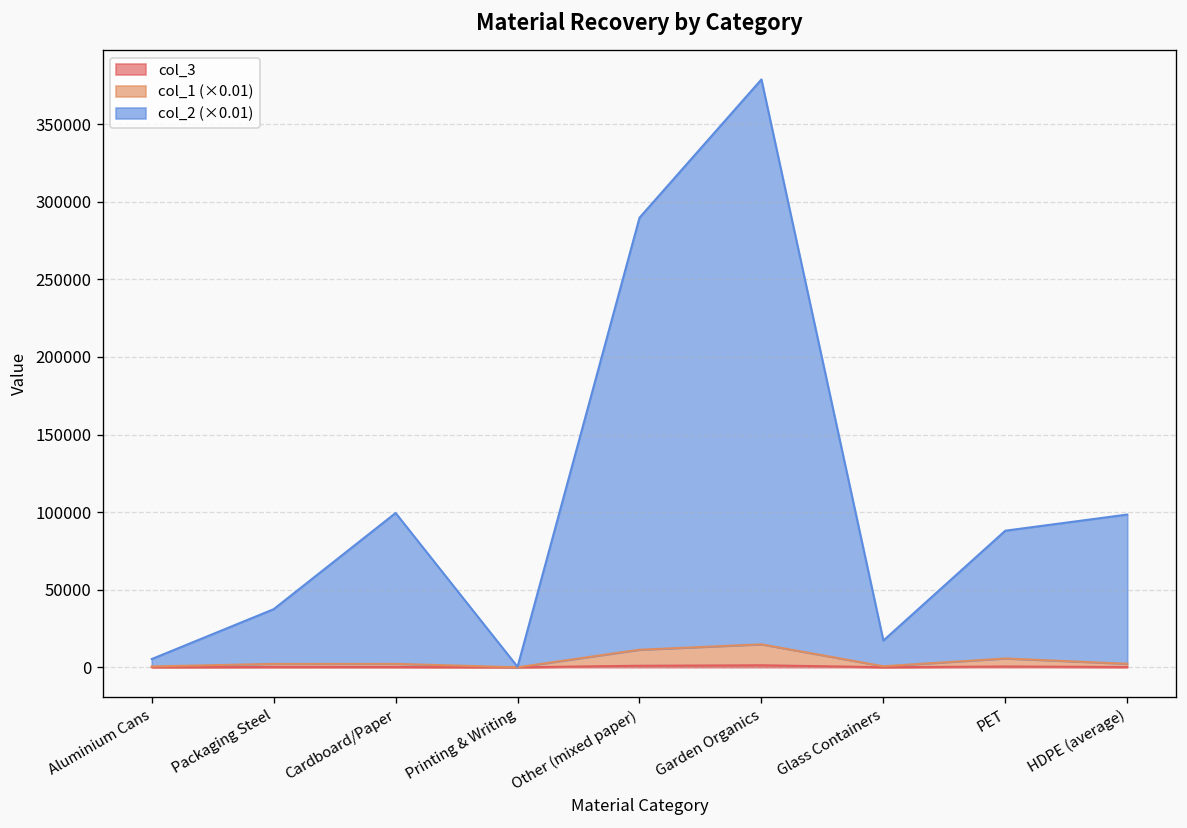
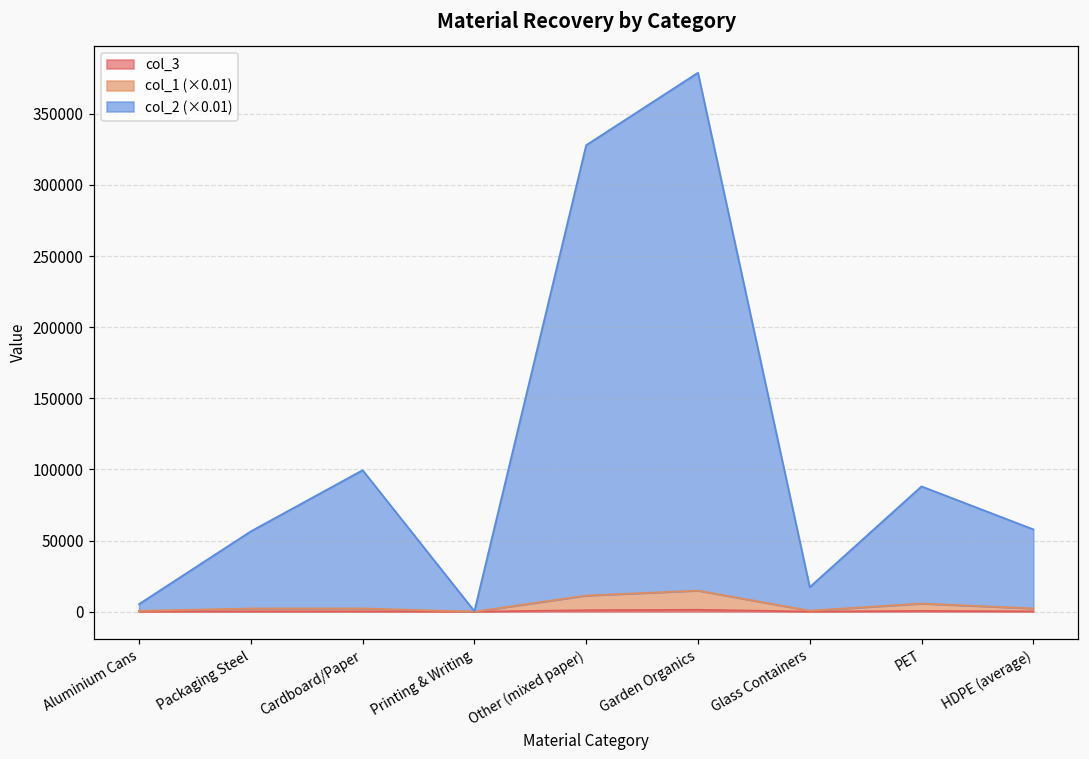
  {
    "col_2 (×0.01)": {
      "Aluminium Cans": 5000,
-     "Packaging Steel": 35000,
+     "Packaging Steel": 54000,
      "Cardboard/Paper": 97000,
-     "Other (mixed paper)": 278000,
+     "Other (mixed paper)": 317000,
      "Garden Organics": 364000,
      "Glass Containers": 17000,
      "PET": 82000,
-     "HDPE (average)": 96000
+     "HDPE (average)": 56000
    }
  }
